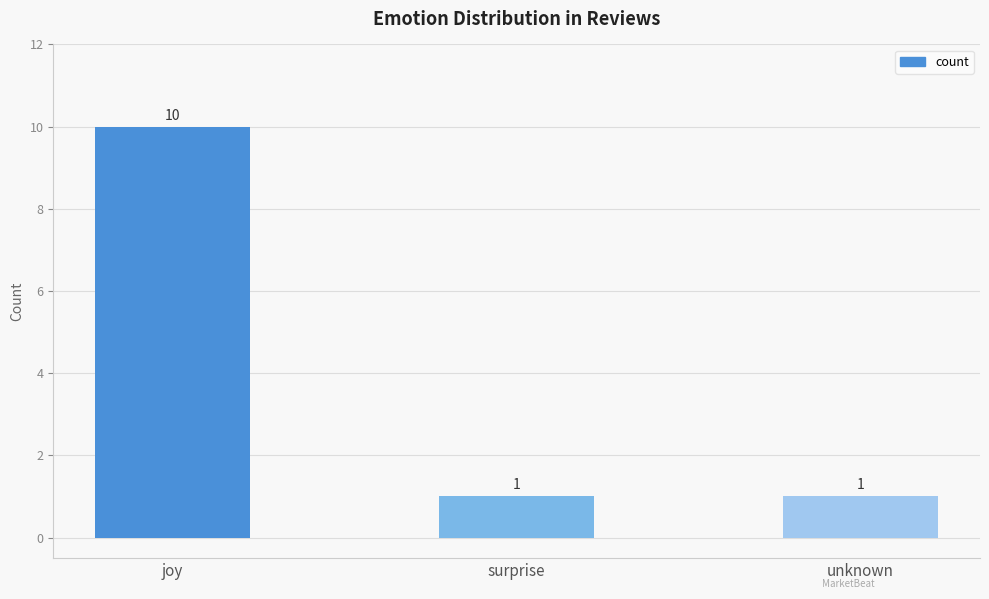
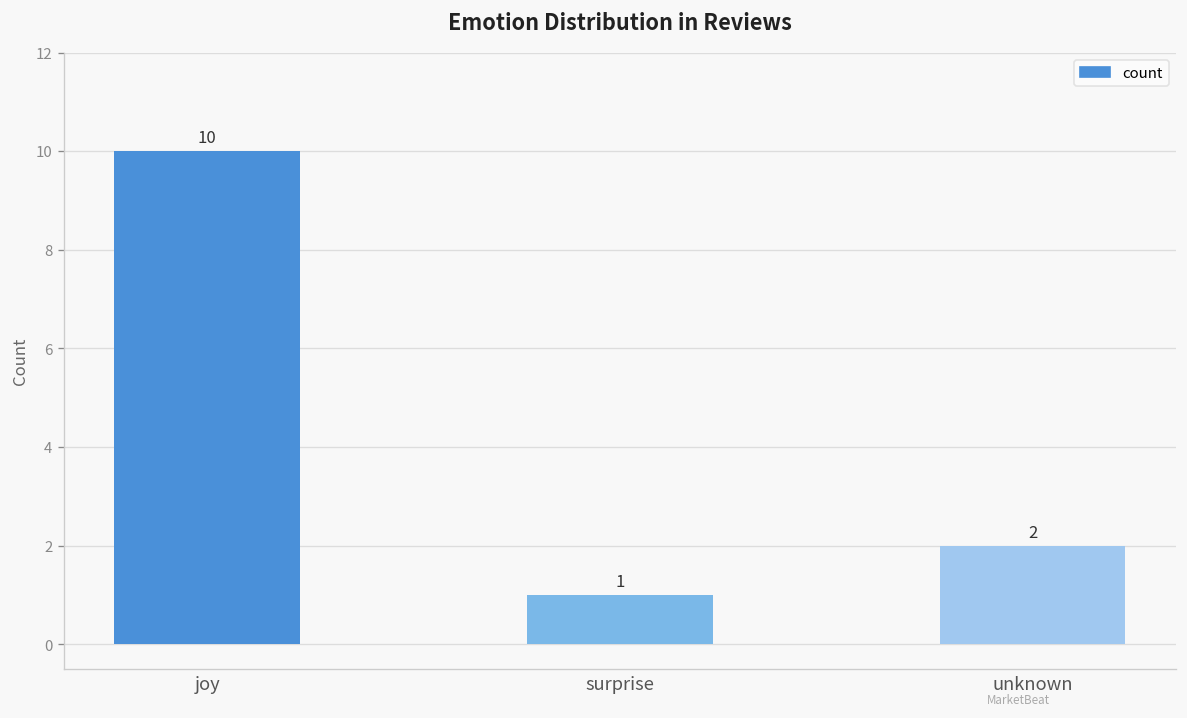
  {
    "joy": 10,
    "surprise": 1,
-   "unknown": 1
+   "unknown": 2
  }
